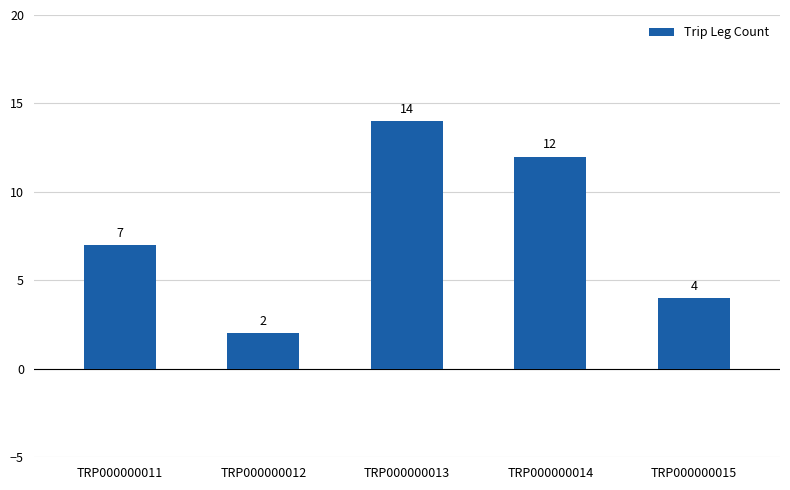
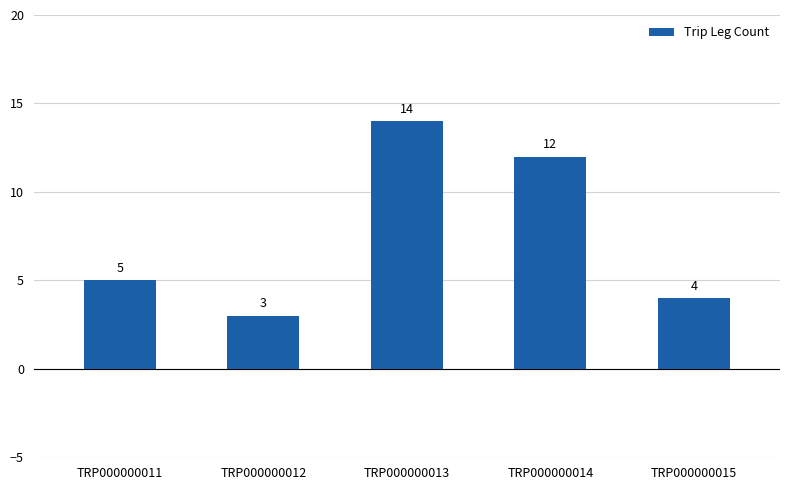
  {
-   "TRP000000011": 7,
-   "TRP000000012": 2,
+   "TRP000000011": 5,
+   "TRP000000012": 3,
    "TRP000000013": 14,
    "TRP000000014": 12,
    "TRP000000015": 4
  }
